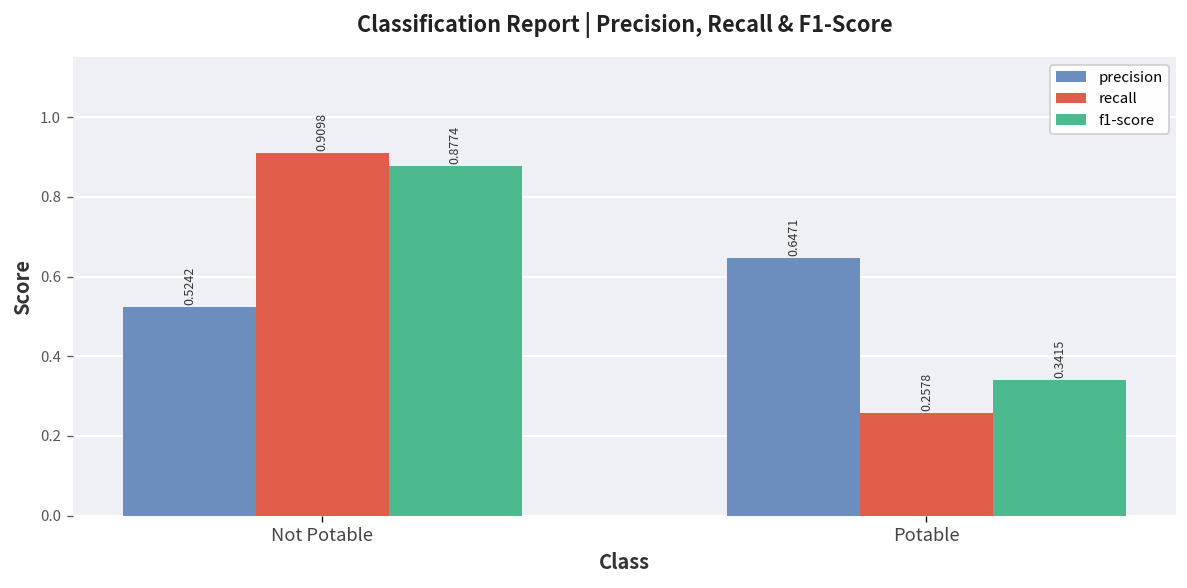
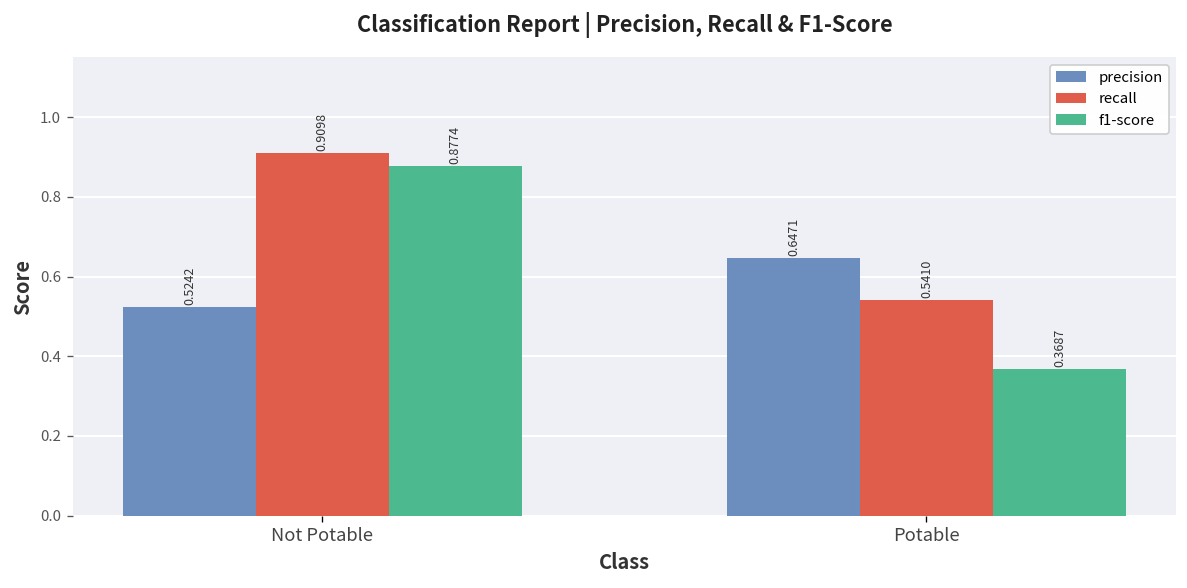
  {
    "precision": {
      "Not Potable": 0.5242,
      "Potable": 0.6471
    },
    "recall": {
      "Not Potable": 0.9098,
-     "Potable": 0.2578
+     "Potable": 0.5410
    },
    "f1-score": {
      "Not Potable": 0.8774,
-     "Potable": 0.3415
+     "Potable": 0.3687
    }
  }
